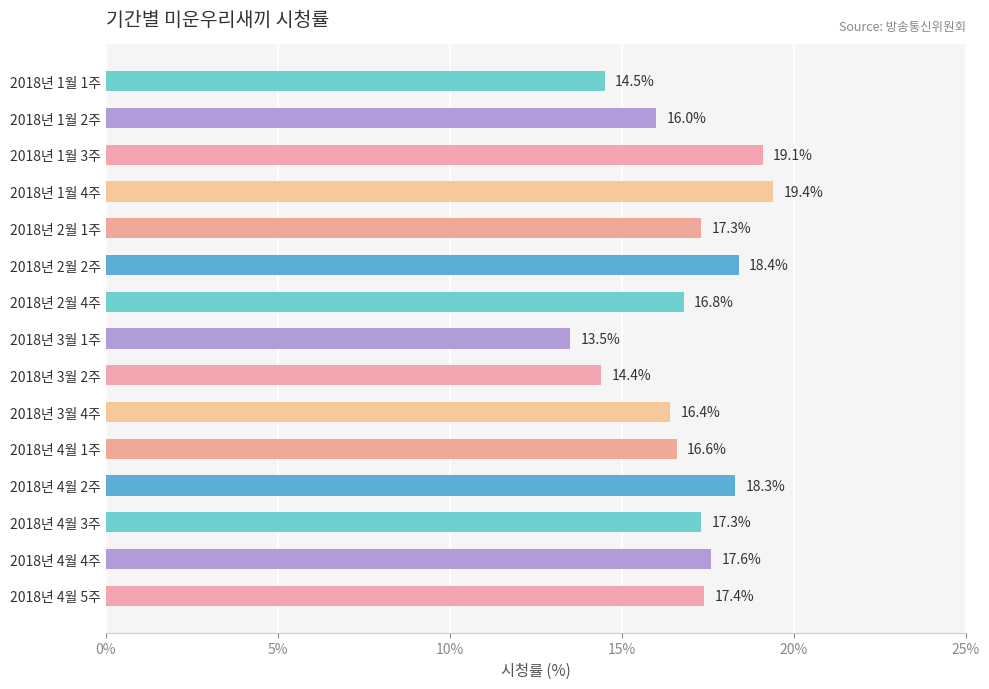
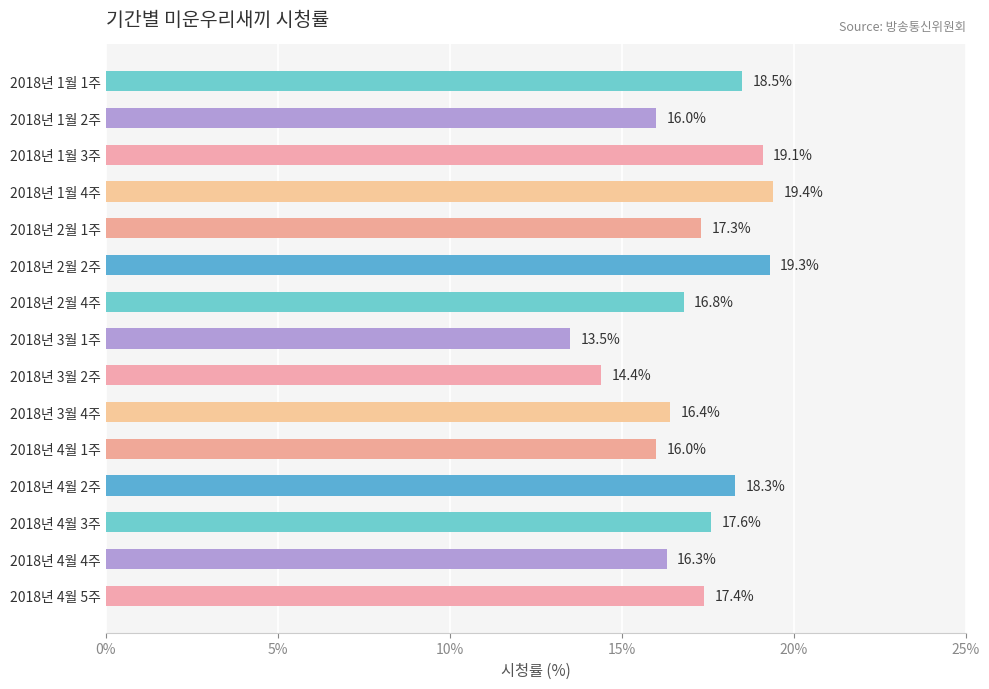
  {
-   "2018년 1월 1주": "14.5%",
+   "2018년 1월 1주": "18.5%",
    "2018년 1월 2주": "16.0%",
    "2018년 1월 3주": "19.1%",
    "2018년 1월 4주": "19.4%",
    "2018년 2월 1주": "17.3%",
-   "2018년 2월 2주": "18.4%",
+   "2018년 2월 2주": "19.3%",
    "2018년 2월 4주": "16.8%",
    "2018년 3월 1주": "13.5%",
    "2018년 3월 2주": "14.4%",
    "2018년 3월 4주": "16.4%",
-   "2018년 4월 1주": "16.6%",
+   "2018년 4월 1주": "16.0%",
    "2018년 4월 2주": "18.3%",
-   "2018년 4월 3주": "17.3%",
-   "2018년 4월 4주": "17.6%",
+   "2018년 4월 3주": "17.6%",
+   "2018년 4월 4주": "16.3%",
    "2018년 4월 5주": "17.4%"
  }
